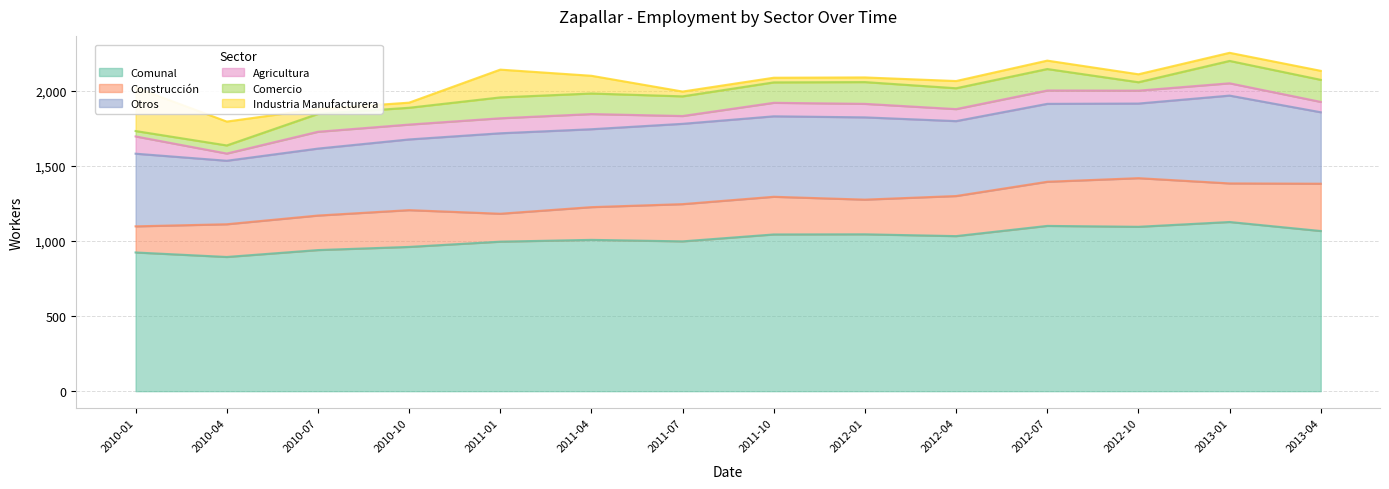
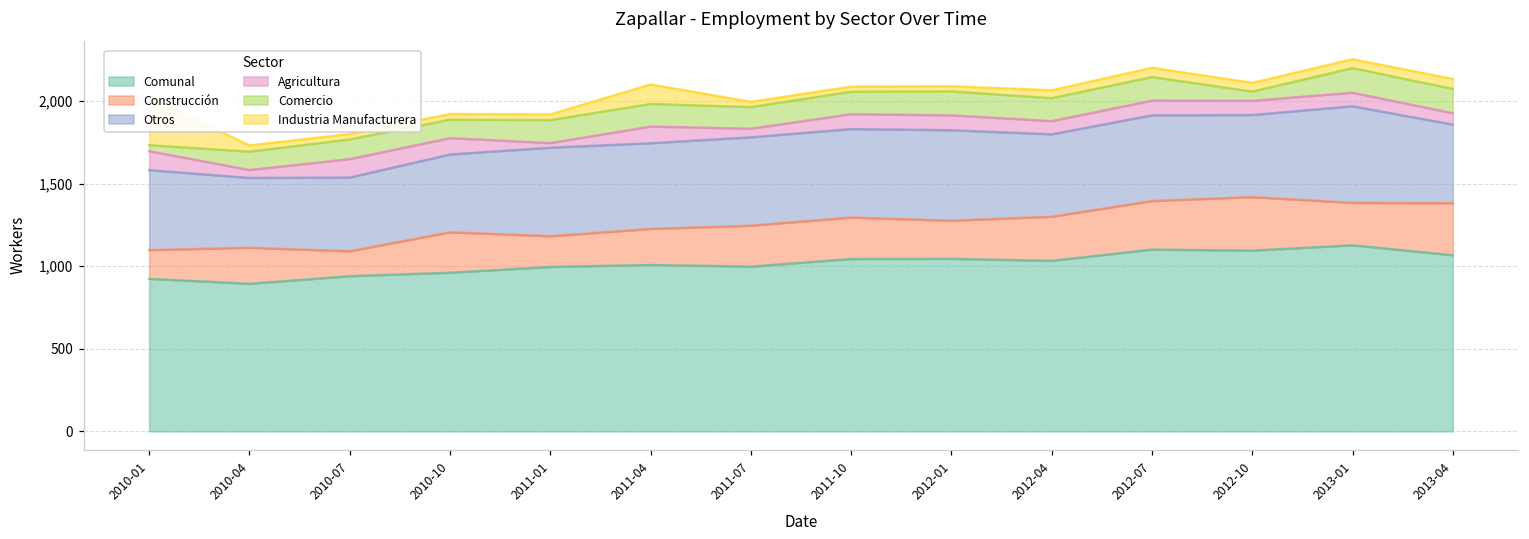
  {
    "Construcción": {
      "2010-01": 170,
      "2010-04": 220,
-     "2010-07": 230,
+     "2010-07": 150,
      "2010-10": 250,
      "2011-01": 190,
      "2011-04": 220,
      "2011-07": 250,
      "2011-10": 250,
      "2012-01": 230,
      "2012-04": 270,
      "2012-07": 290,
      "2012-10": 320,
      "2013-01": 260,
      "2013-04": 320
    },
    "Agricultura": {
      "2010-01": 120,
      "2010-04": 50,
      "2010-07": 110,
      "2010-10": 100,
-     "2011-01": 100,
+     "2011-01": 30,
      "2011-04": 100,
      "2011-07": 50,
      "2011-10": 90,
      "2012-01": 90,
      "2012-04": 80,
      "2012-07": 90,
      "2012-10": 90,
      "2013-01": 80,
      "2013-04": 70
    },
    "Comercio": {
      "2010-01": 40,
-     "2010-04": 50,
+     "2010-04": 110,
      "2010-07": 120,
      "2010-10": 110,
      "2011-01": 140,
      "2011-04": 140,
      "2011-07": 130,
      "2011-10": 140,
      "2012-01": 150,
      "2012-04": 140,
      "2012-07": 140,
      "2012-10": 60,
      "2013-01": 150,
      "2013-04": 150
    },
    "Industria Manufacturera": {
-     "2010-04": 160,
+     "2010-04": 40,
      "2010-10": 30,
-     "2011-01": 190,
+     "2011-01": 40,
      "2011-04": 120,
      "2011-07": 30,
      "2011-10": 30,
      "2012-01": 30,
      "2012-04": 50,
      "2012-07": 60,
      "2012-10": 50,
      "2013-01": 50,
      "2013-04": 60
    }
  }
